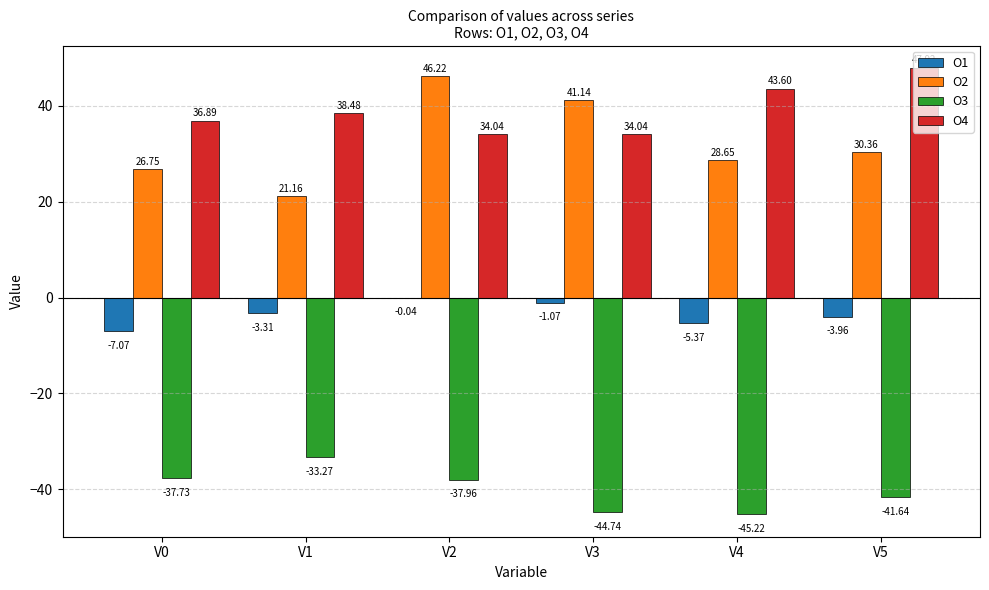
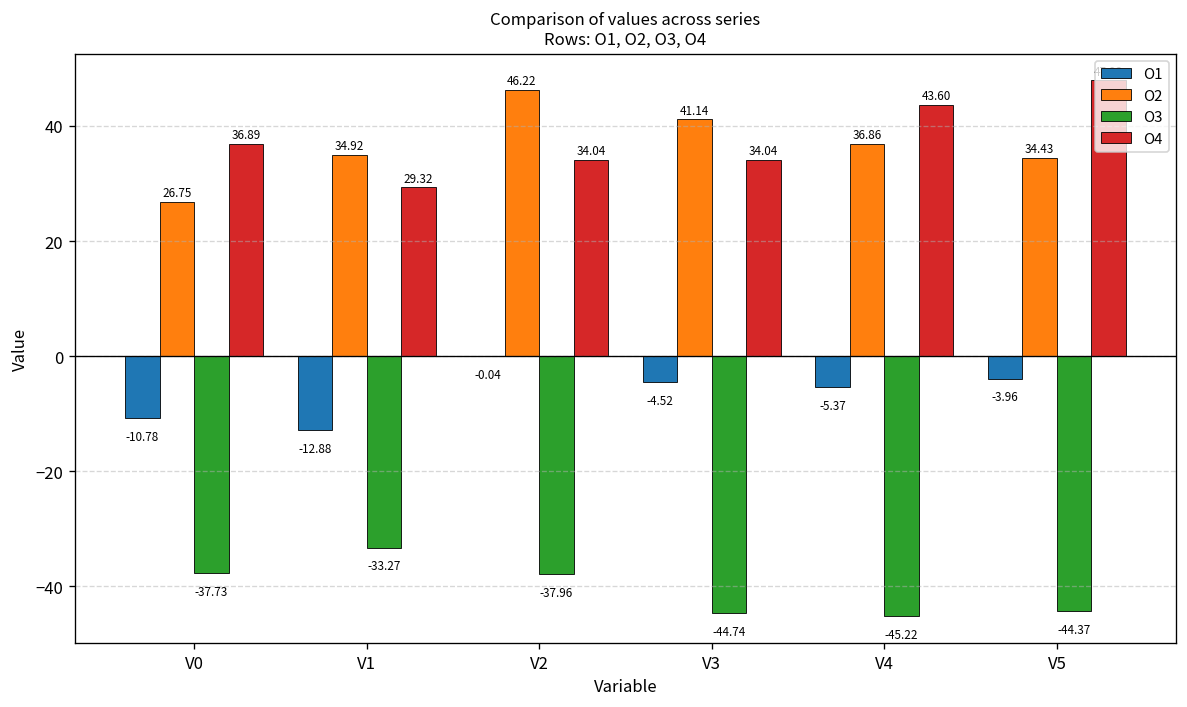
  {
    "O1": {
-     "V0": -7.07,
-     "V1": -3.31,
+     "V0": -10.78,
+     "V1": -12.88,
      "V2": -0.04,
-     "V3": -1.07,
+     "V3": -4.52,
      "V4": -5.37,
      "V5": -3.96
    },
    "O2": {
      "V0": 26.75,
-     "V1": 21.16,
+     "V1": 34.92,
      "V2": 46.22,
      "V3": 41.14,
-     "V4": 28.65,
-     "V5": 30.36
+     "V4": 36.86,
+     "V5": 34.43
    },
    "O3": {
      "V0": -37.73,
      "V1": -33.27,
      "V2": -37.96,
      "V3": -44.74,
      "V4": -45.22,
-     "V5": -41.64
+     "V5": -44.37
    },
    "O4": {
      "V0": 36.89,
-     "V1": 38.48,
+     "V1": 29.32,
      "V2": 34.04,
      "V3": 34.04,
      "V4": 43.60
    }
  }
